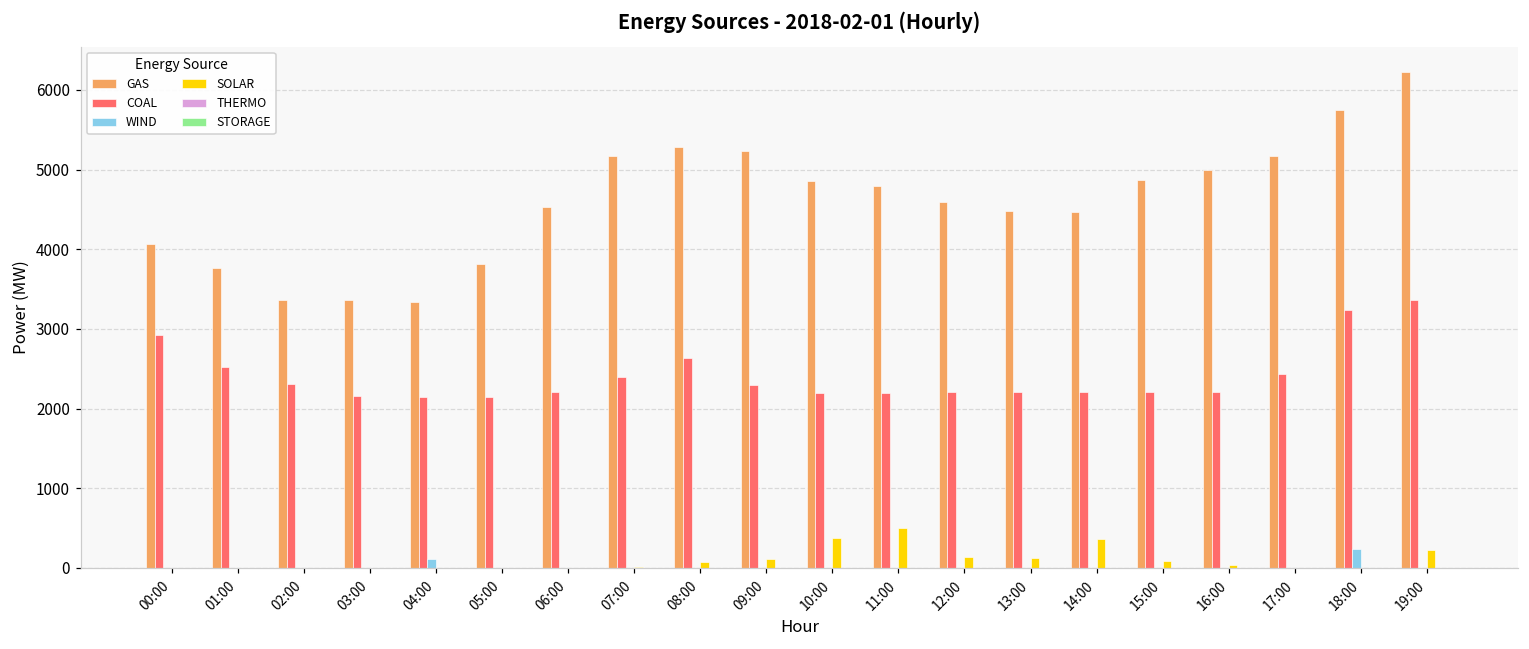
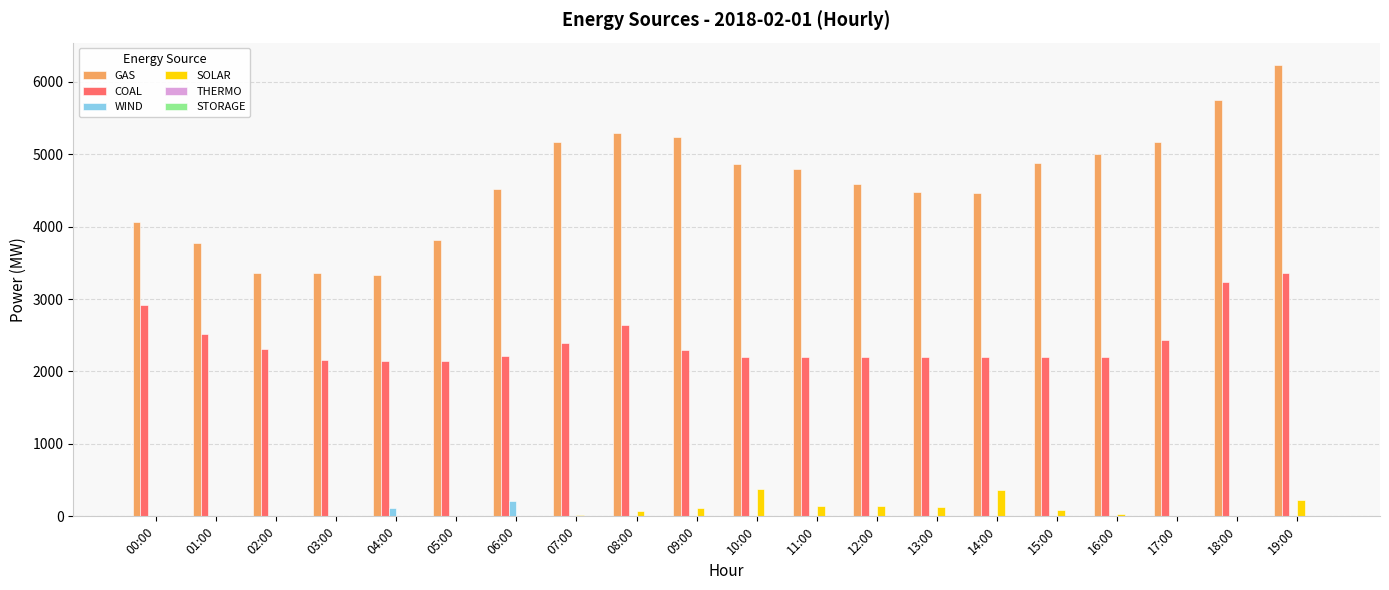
  {
    "WIND": {
      "04:00": 100,
-     "06:00": 0,
-     "18:00": 200
+     "06:00": 200,
+     "18:00": 0
    },
    "SOLAR": {
      "08:00": 100,
      "09:00": 100,
      "10:00": 400,
-     "11:00": 500,
+     "11:00": 100,
      "12:00": 100,
      "13:00": 100,
      "14:00": 400,
      "15:00": 100,
      "19:00": 200
    },
    "THERMO": {
      "00:00": 0,
      "01:00": 0,
      "02:00": 0,
      "03:00": 0,
      "04:00": 0,
      "05:00": 0,
      "06:00": 0,
      "07:00": 0,
      "08:00": 0,
      "09:00": 0,
      "10:00": 0,
      "11:00": 0,
      "12:00": 0,
      "13:00": 0,
      "14:00": 0,
      "15:00": 0,
      "16:00": 0,
      "17:00": 0,
      "18:00": 0,
      "19:00": 0
    },
    "STORAGE": {
      "00:00": 0,
      "01:00": 0,
      "02:00": 0,
      "03:00": 0,
      "04:00": 0,
      "05:00": 0,
      "06:00": 0,
      "07:00": 0,
      "08:00": 0,
      "09:00": 0,
      "10:00": 0,
      "11:00": 0,
      "12:00": 0,
      "13:00": 0,
      "14:00": 0,
      "15:00": 0,
      "16:00": 0,
      "17:00": 0,
      "18:00": 0,
      "19:00": 0
    }
  }
